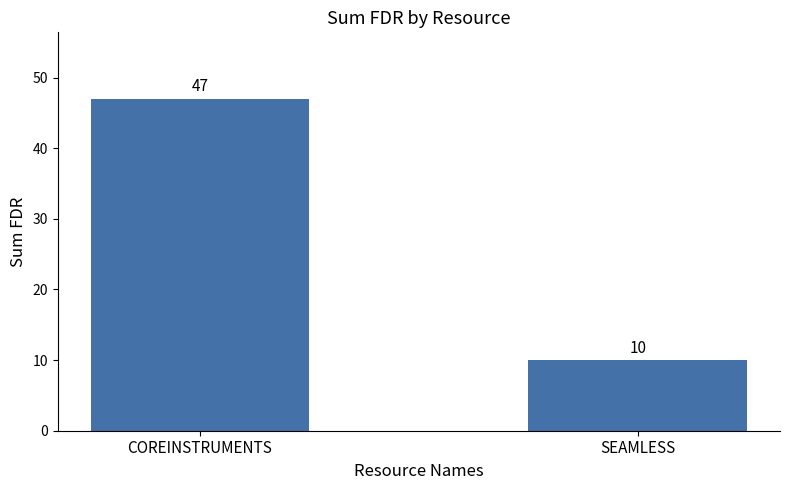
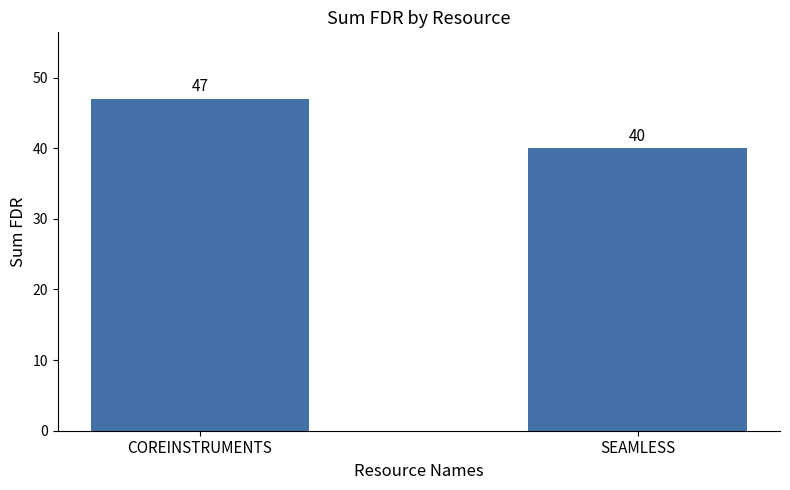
  {
    "COREINSTRUMENTS": 47,
-   "SEAMLESS": 10
+   "SEAMLESS": 40
  }
